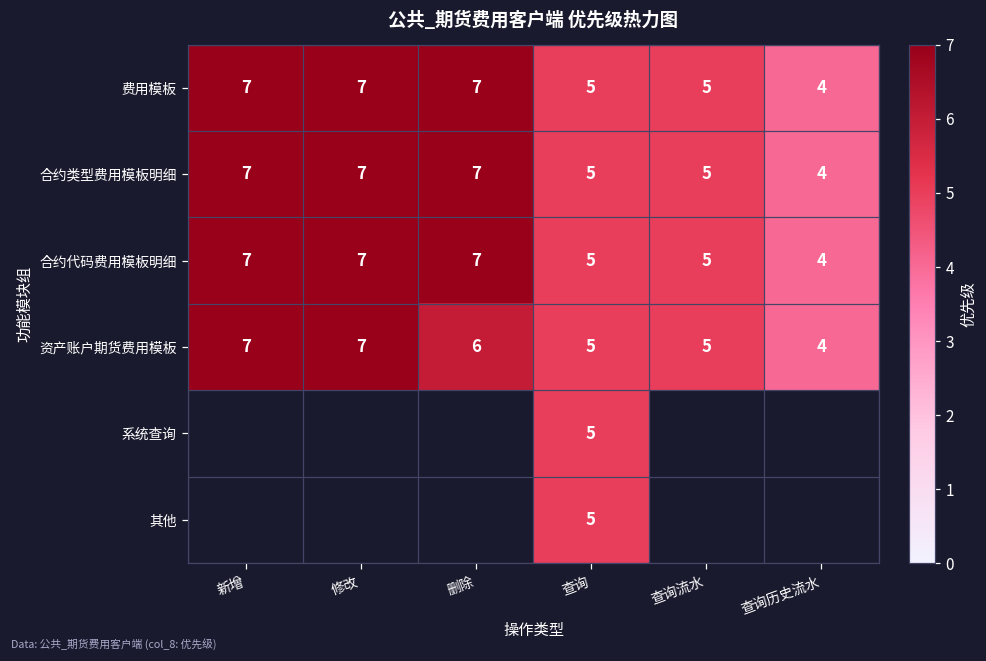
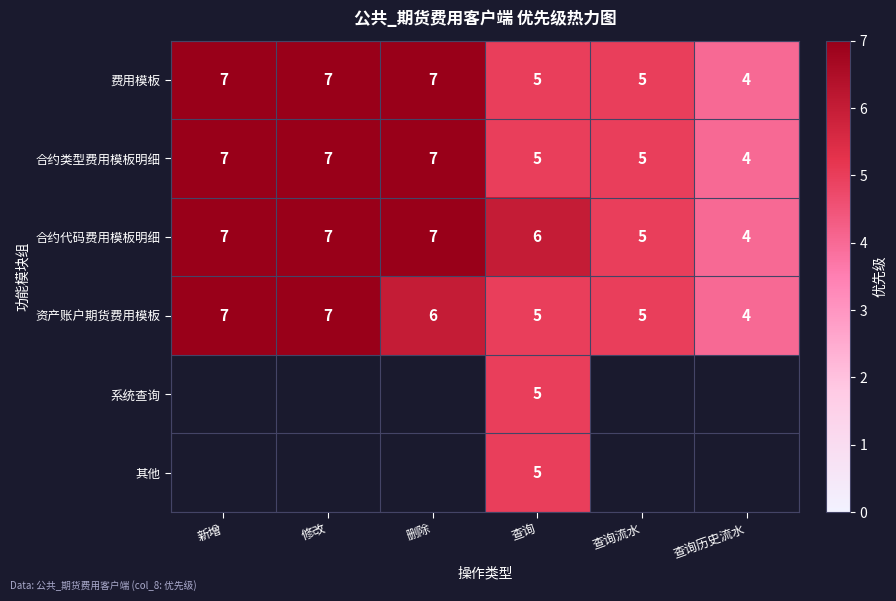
  {
    "费用模板": {
      "新增": 7,
      "修改": 7,
      "删除": 7,
      "查询": 5,
      "查询流水": 5,
      "查询历史流水": 4
    },
    "合约类型费用模板明细": {
      "新增": 7,
      "修改": 7,
      "删除": 7,
      "查询": 5,
      "查询流水": 5,
      "查询历史流水": 4
    },
    "合约代码费用模板明细": {
      "新增": 7,
      "修改": 7,
      "删除": 7,
-     "查询": 5,
+     "查询": 6,
      "查询流水": 5,
      "查询历史流水": 4
    },
    "资产账户期货费用模板": {
      "新增": 7,
      "修改": 7,
      "删除": 6,
      "查询": 5,
      "查询流水": 5,
      "查询历史流水": 4
    },
    "系统查询": {
      "查询": 5
    },
    "其他": {
      "查询": 5
    }
  }
